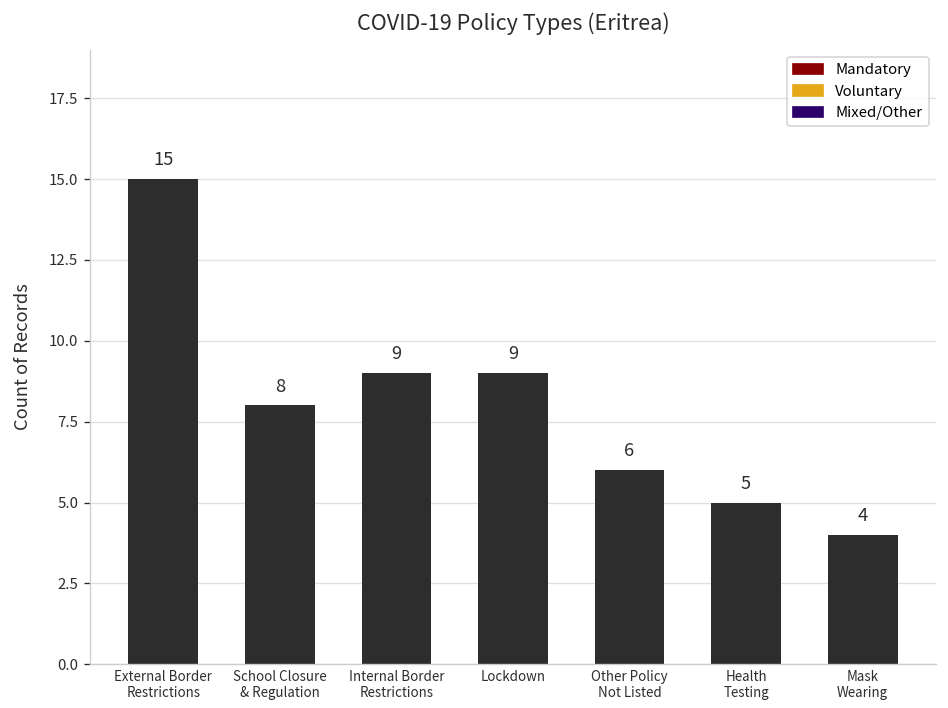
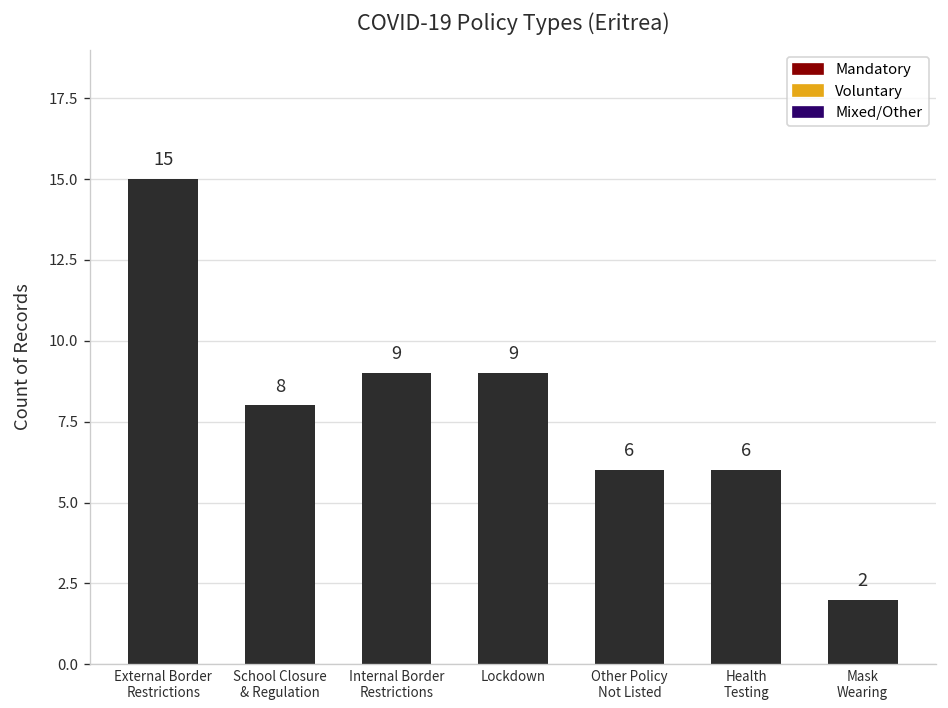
  {
    "External Border Restrictions": 15,
    "School Closure & Regulation": 8,
    "Internal Border Restrictions": 9,
    "Lockdown": 9,
    "Other Policy Not Listed": 6,
-   "Health Testing": 5,
-   "Mask Wearing": 4
+   "Health Testing": 6,
+   "Mask Wearing": 2
  }
